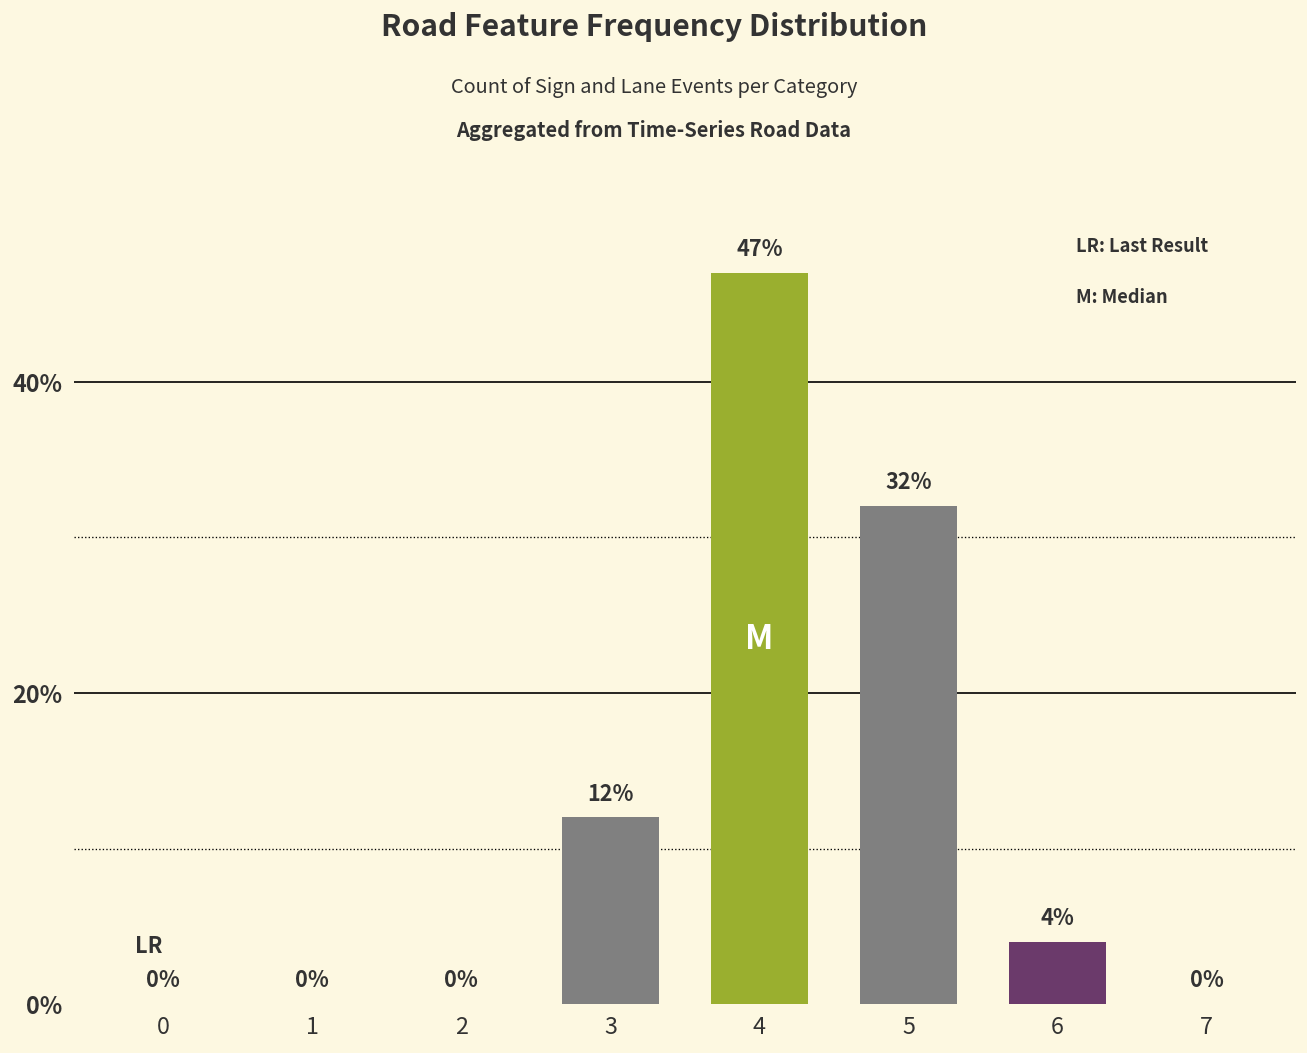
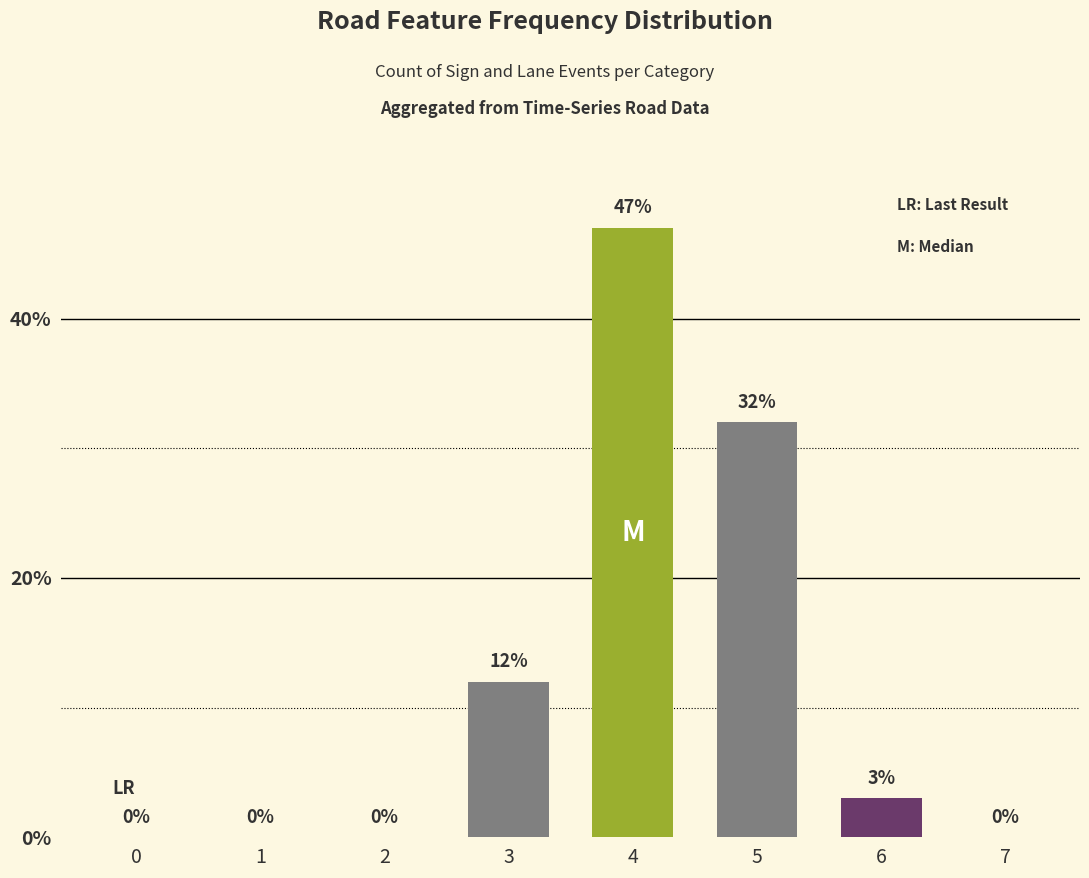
  {
    "0": "0%",
    "1": "0%",
    "2": "0%",
    "3": "12%",
    "4": "47%",
    "5": "32%",
-   "6": "4%",
+   "6": "3%",
    "7": "0%"
  }
